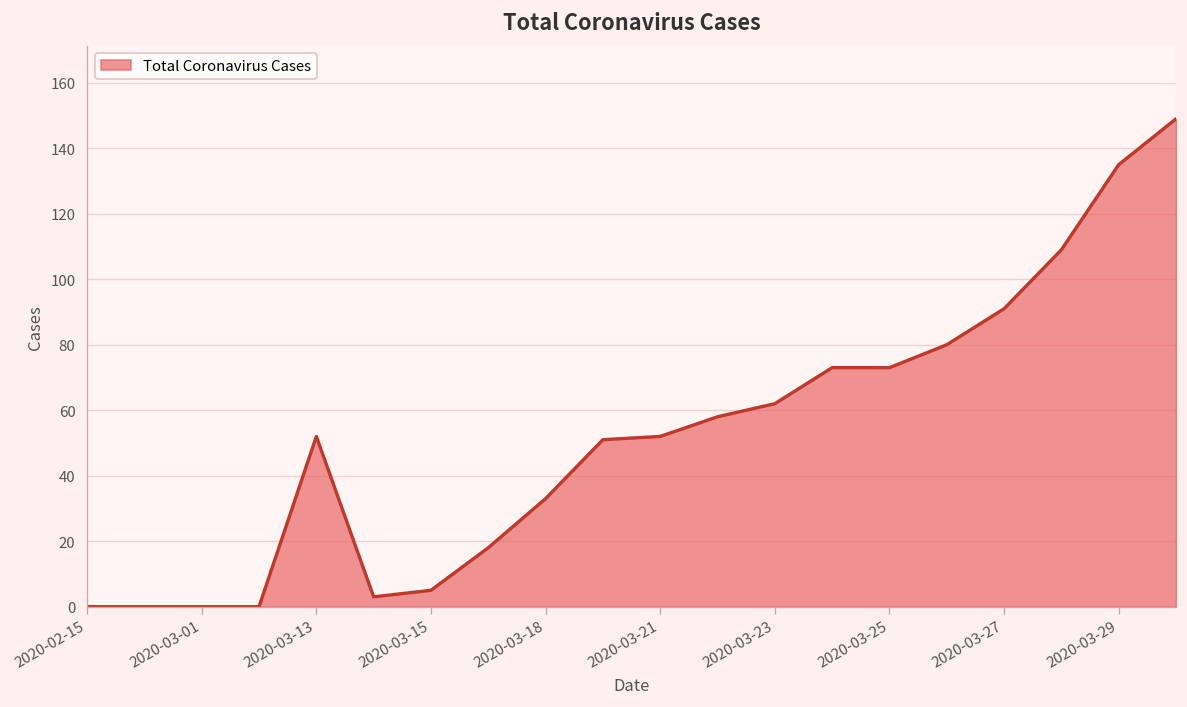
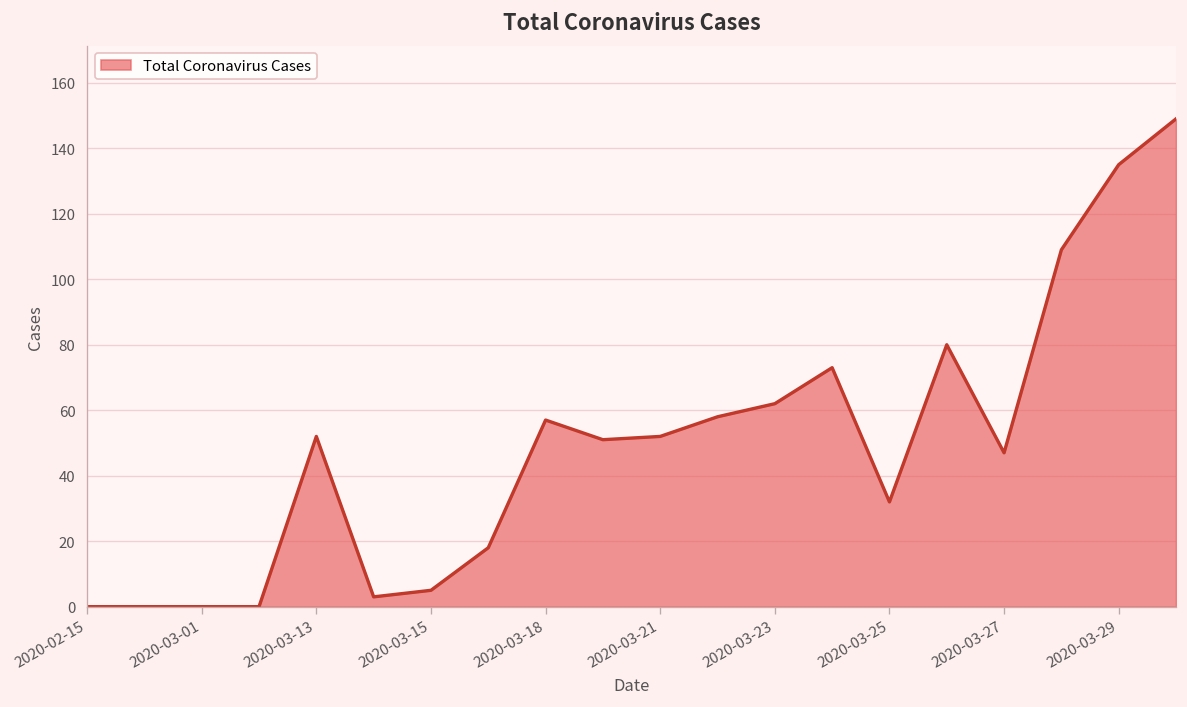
  {
    "2020-02-15": 0,
    "2020-03-01": 0,
    "2020-03-13": 52,
    "2020-03-15": 5,
-   "2020-03-18": 33,
+   "2020-03-18": 57,
    "2020-03-21": 52,
    "2020-03-23": 62,
-   "2020-03-25": 73,
-   "2020-03-27": 91,
+   "2020-03-25": 32,
+   "2020-03-27": 47,
    "2020-03-29": 135
  }
